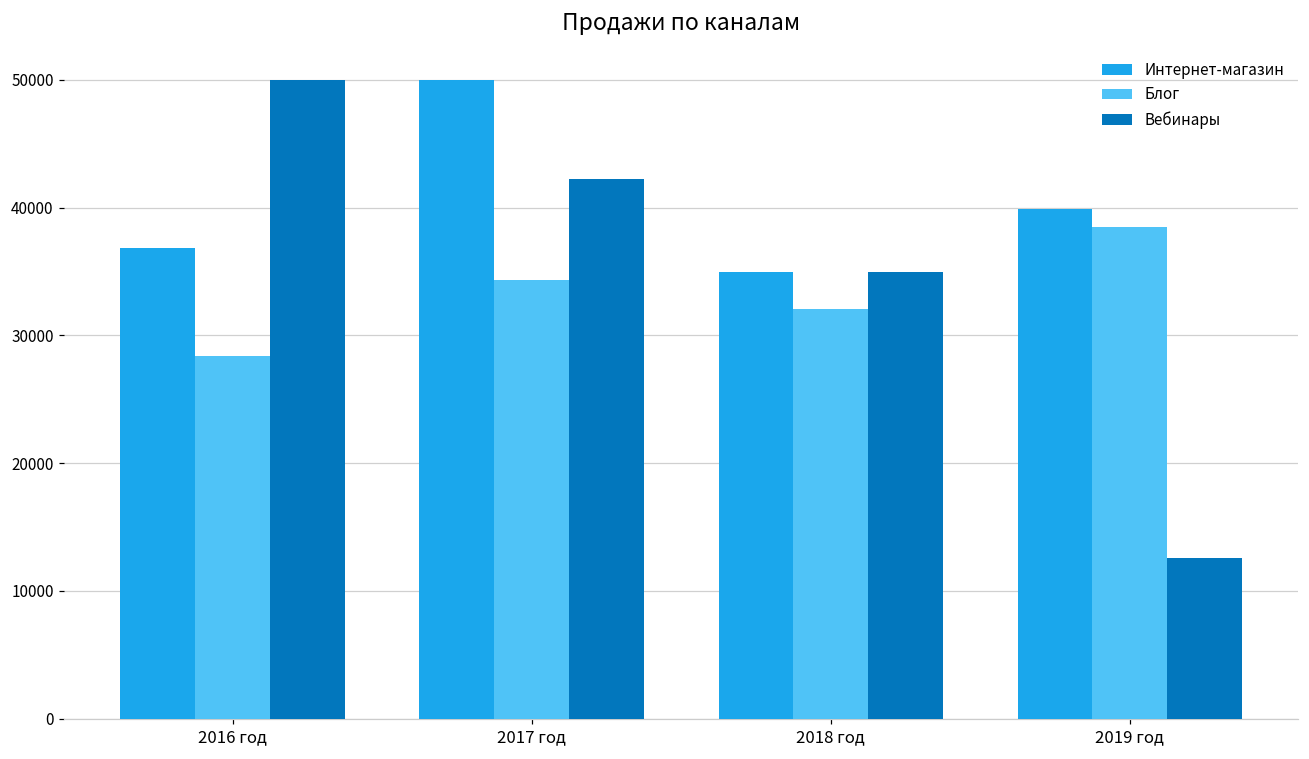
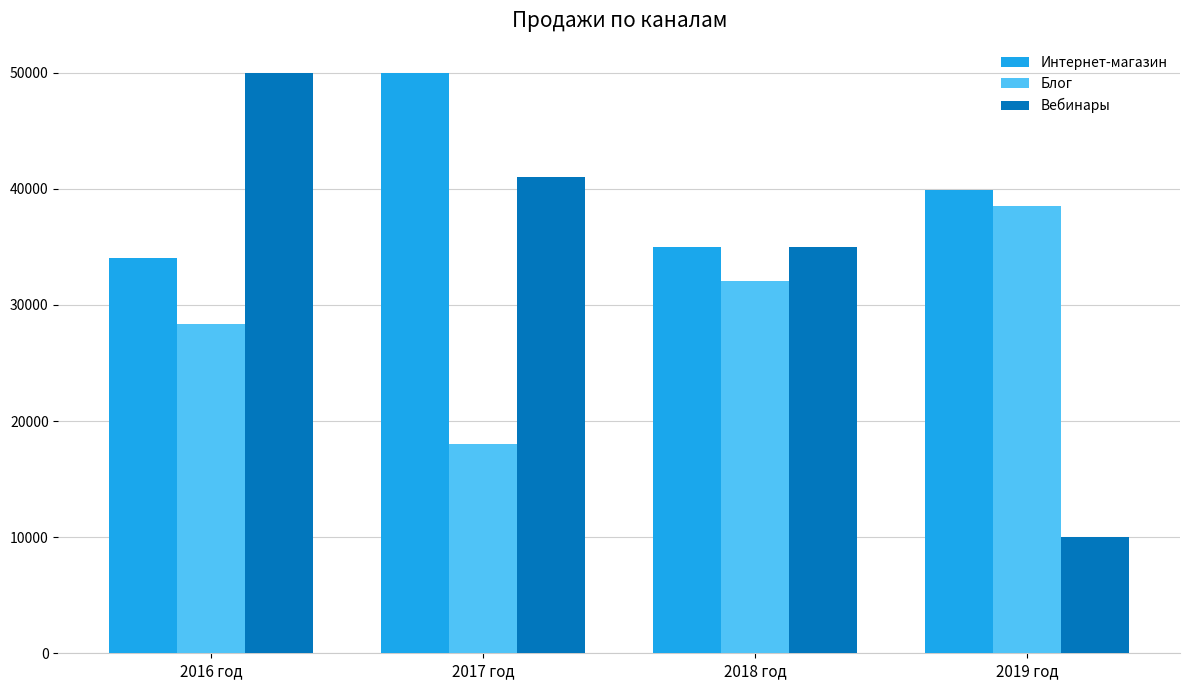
  {
    "Интернет-магазин": {
-     "2016 год": 36800,
+     "2016 год": 34000,
      "2017 год": 50000,
      "2018 год": 35000,
      "2019 год": 39900
    },
    "Блог": {
      "2016 год": 28400,
-     "2017 год": 34300,
+     "2017 год": 18000,
      "2018 год": 32100,
      "2019 год": 38500
    },
    "Вебинары": {
      "2016 год": 50000,
-     "2017 год": 42300,
+     "2017 год": 41000,
      "2018 год": 35000,
-     "2019 год": 12600
+     "2019 год": 10000
    }
  }
